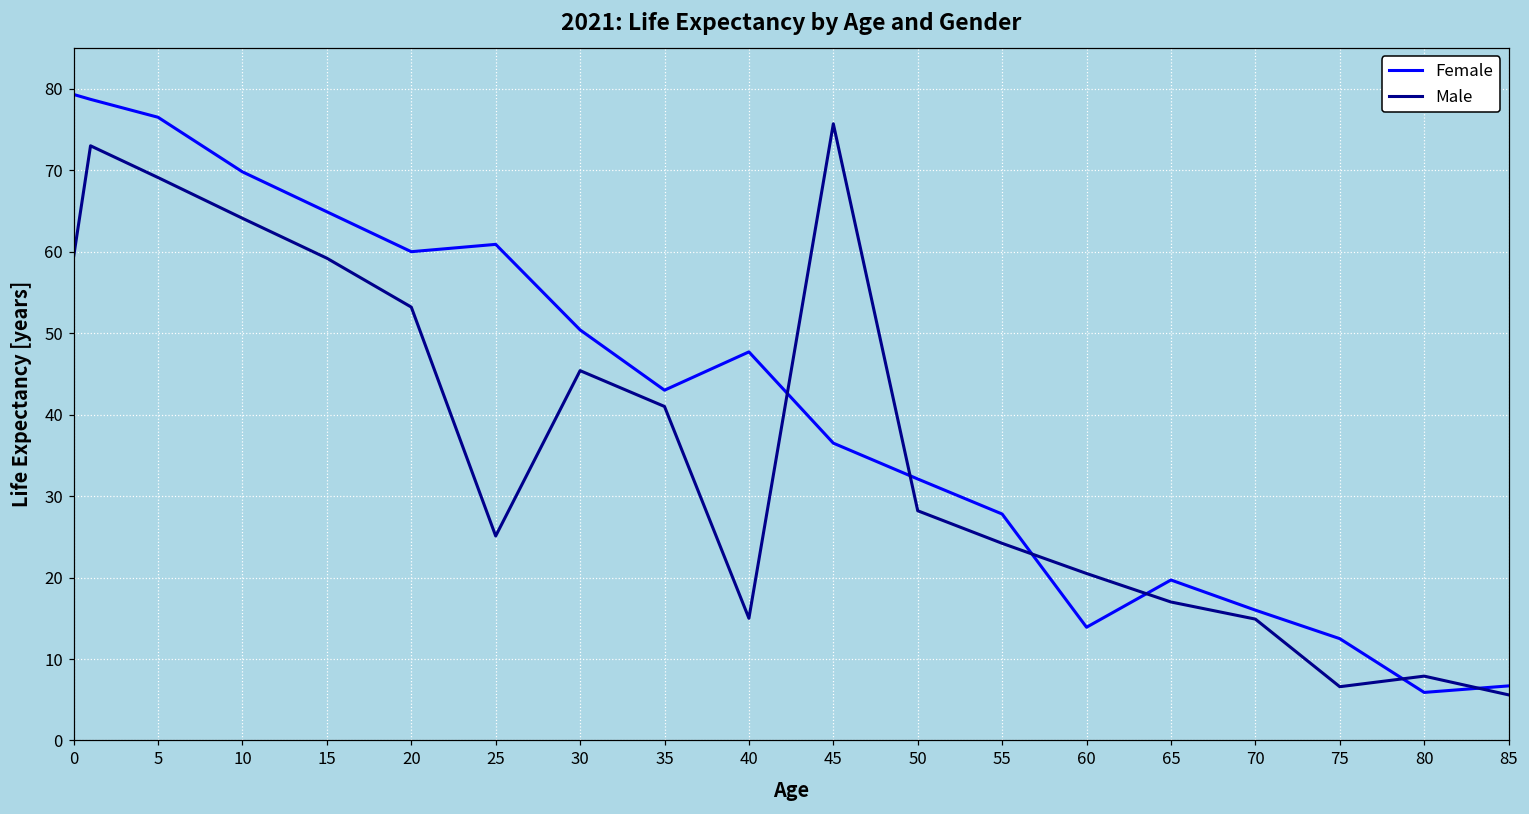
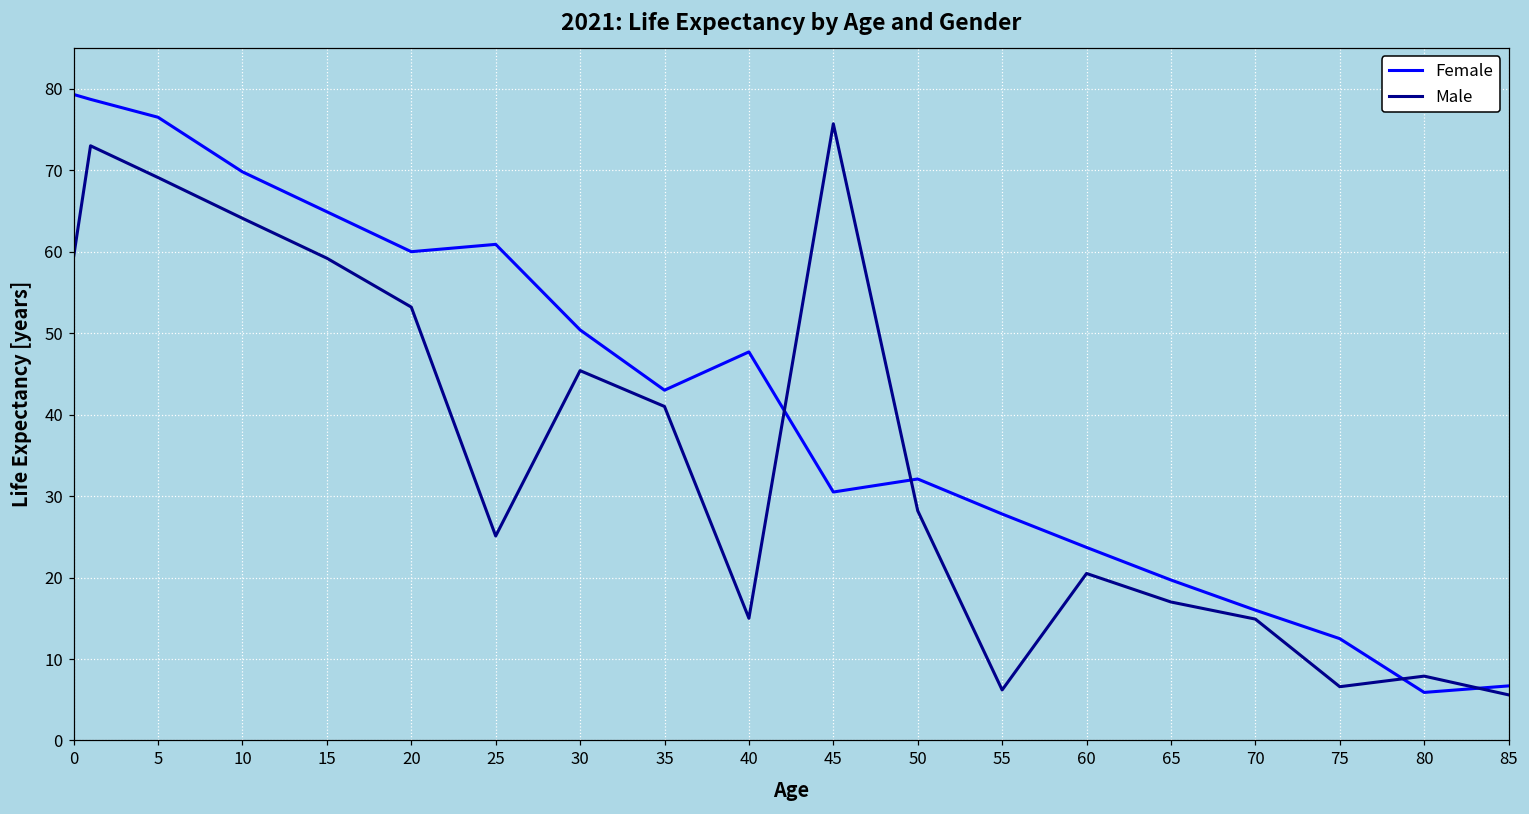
  {
    "Female": {
      "0": 79,
      "5": 77,
      "10": 70,
      "15": 65,
      "20": 60,
      "25": 61,
      "30": 50,
      "35": 43,
      "40": 48,
-     "45": 37,
+     "45": 31,
      "50": 32,
      "55": 28,
-     "60": 14,
+     "60": 24,
      "65": 20,
      "70": 16,
      "75": 13,
      "80": 6,
      "85": 7
    },
    "Male": {
      "0": 59,
      "5": 69,
      "10": 64,
      "15": 59,
      "20": 53,
      "25": 25,
      "30": 45,
      "35": 41,
      "40": 15,
      "45": 76,
      "50": 28,
-     "55": 24,
+     "55": 6,
      "60": 21,
      "65": 17,
      "70": 15,
      "75": 7,
      "80": 8,
      "85": 6
    }
  }
